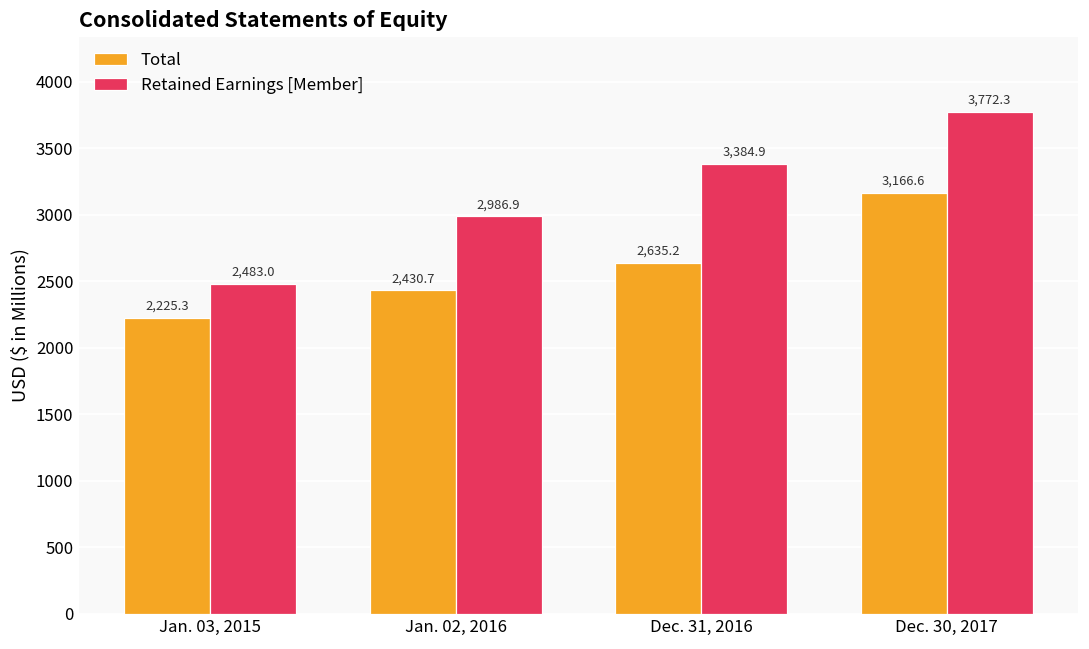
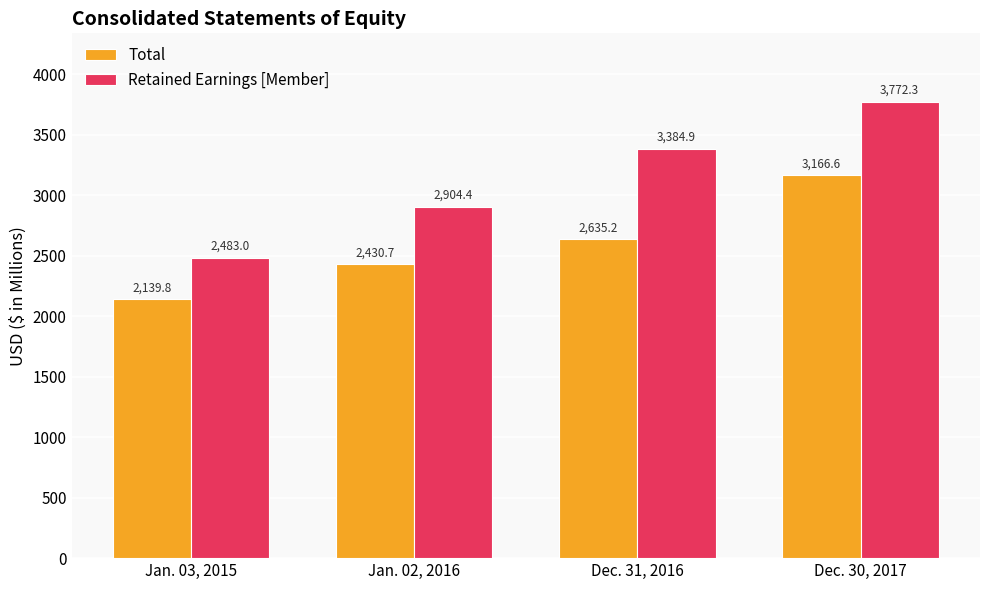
  {
    "Total": {
-     "Jan. 03, 2015": "2,225.3",
+     "Jan. 03, 2015": "2,139.8",
      "Jan. 02, 2016": "2,430.7",
      "Dec. 31, 2016": "2,635.2",
      "Dec. 30, 2017": "3,166.6"
    },
    "Retained Earnings [Member]": {
      "Jan. 03, 2015": "2,483.0",
-     "Jan. 02, 2016": "2,986.9",
+     "Jan. 02, 2016": "2,904.4",
      "Dec. 31, 2016": "3,384.9",
      "Dec. 30, 2017": "3,772.3"
    }
  }
